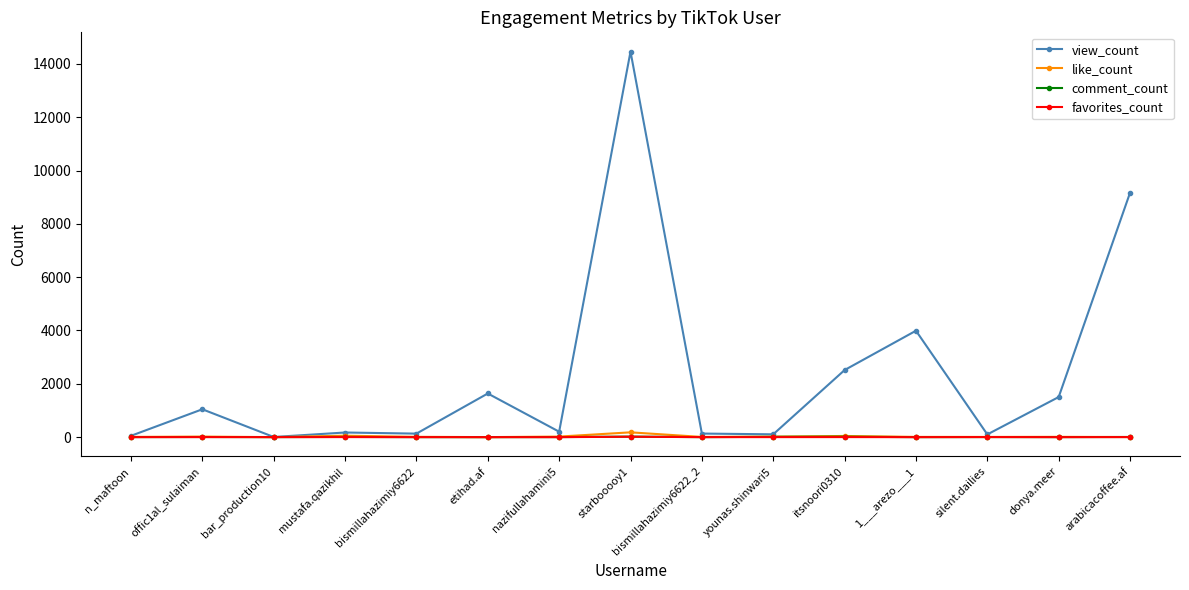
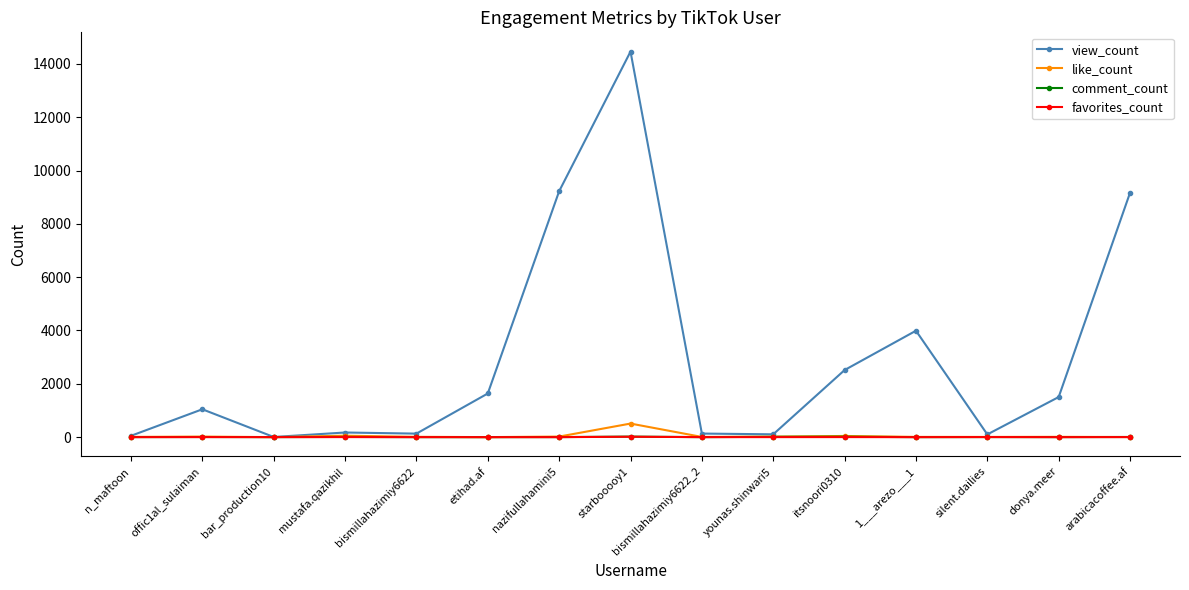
  {
    "view_count": {
      "offic1al_sulaiman": 1000,
      "mustafa.qazikhil": 200,
      "bismillahazimiy6622": 100,
      "etihad.af": 1600,
-     "nazifullahamini5": 200,
+     "nazifullahamini5": 9200,
      "starbooooy1": 14500,
      "bismillahazimiy6622_2": 100,
      "itsnoori0310": 2500,
      "1___arezo___1": 4000,
      "donya.meer": 1500,
      "arabicacoffee.af": 9200
    },
    "like_count": {
-     "starbooooy1": 200
+     "starbooooy1": 500
    },
    "favorites_count": {
      "starbooooy1": 0
    }
  }
